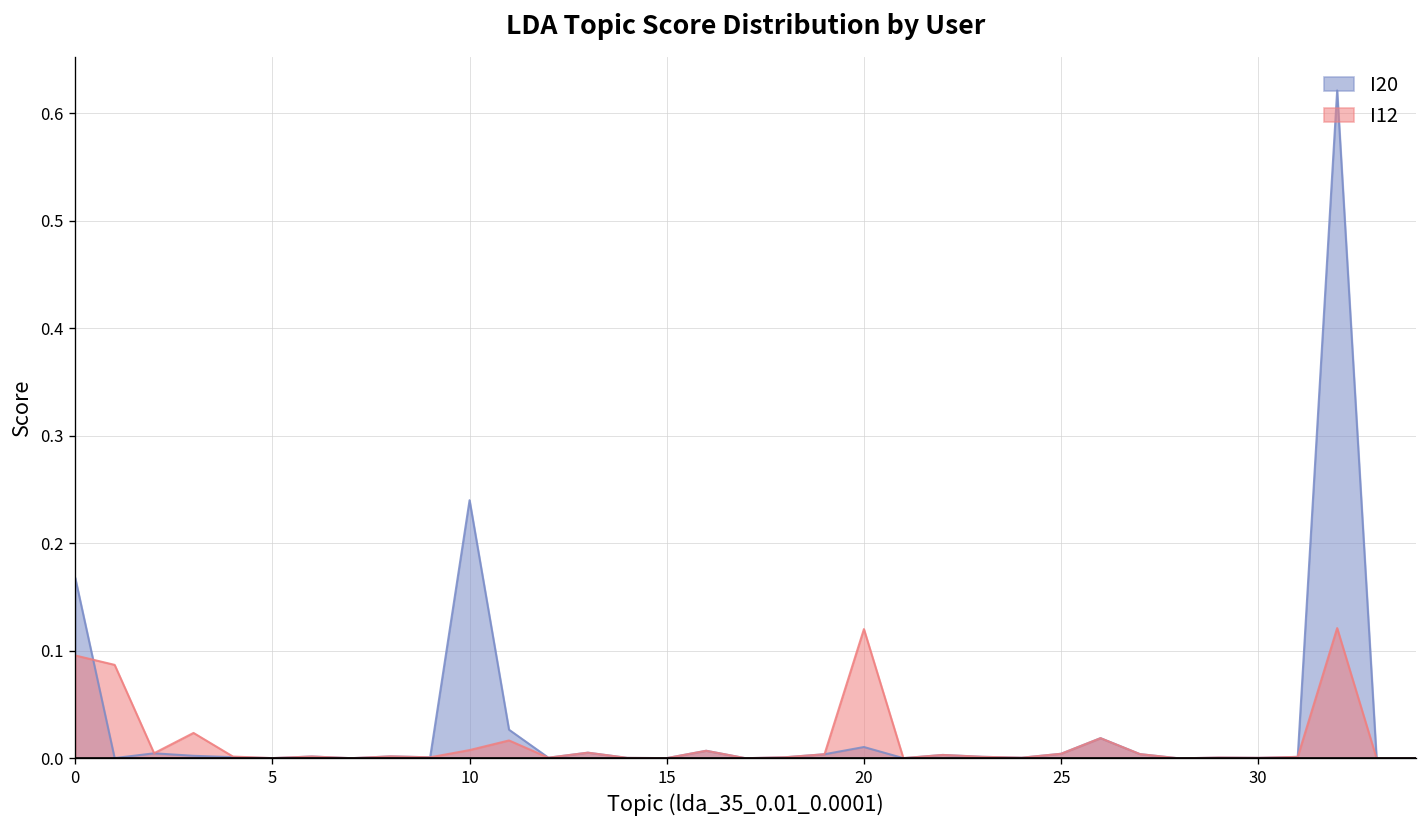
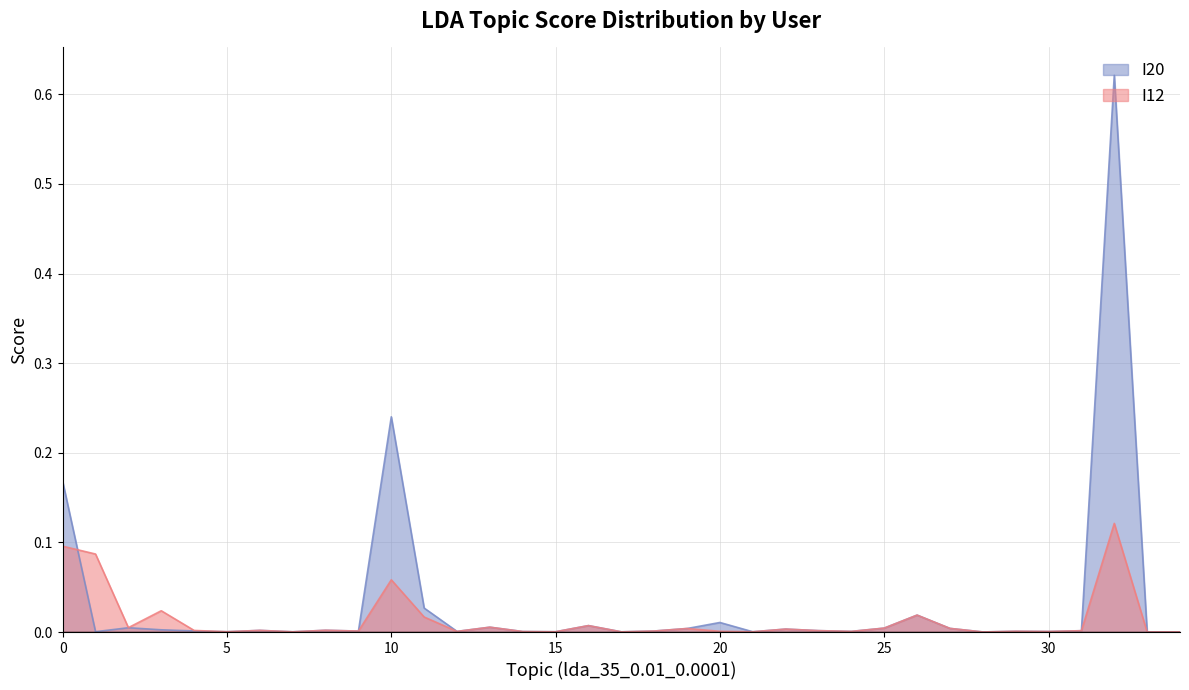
  {
    "I20": {
      "0": 0.17,
      "10": 0.24,
      "20": 0.01
    },
    "I12": {
      "0": 0.10,
-     "10": 0.01,
-     "20": 0.12
+     "10": 0.06,
+     "20": 0.00
    }
  }
